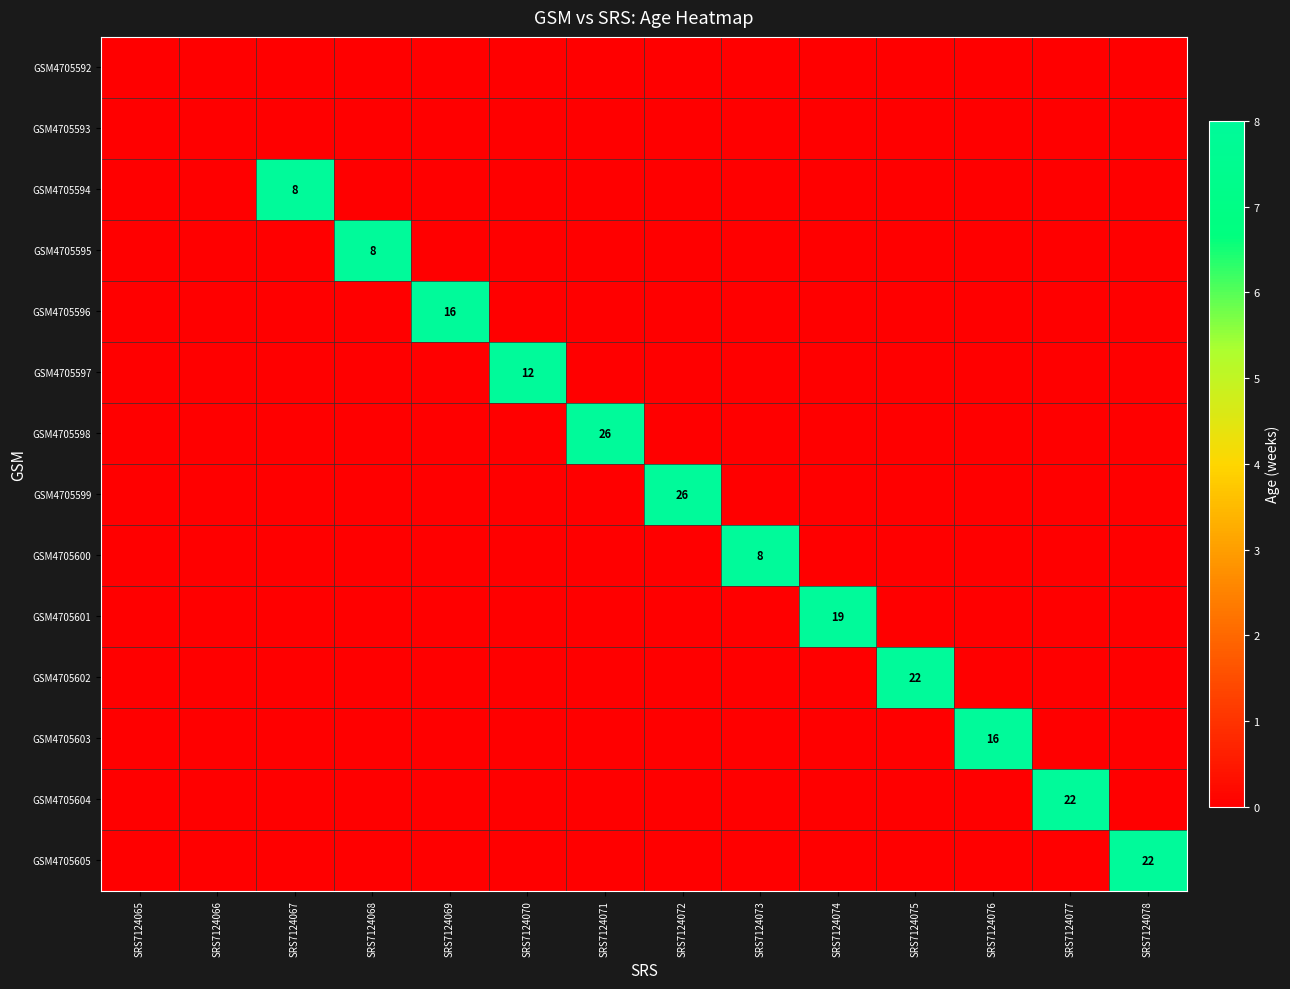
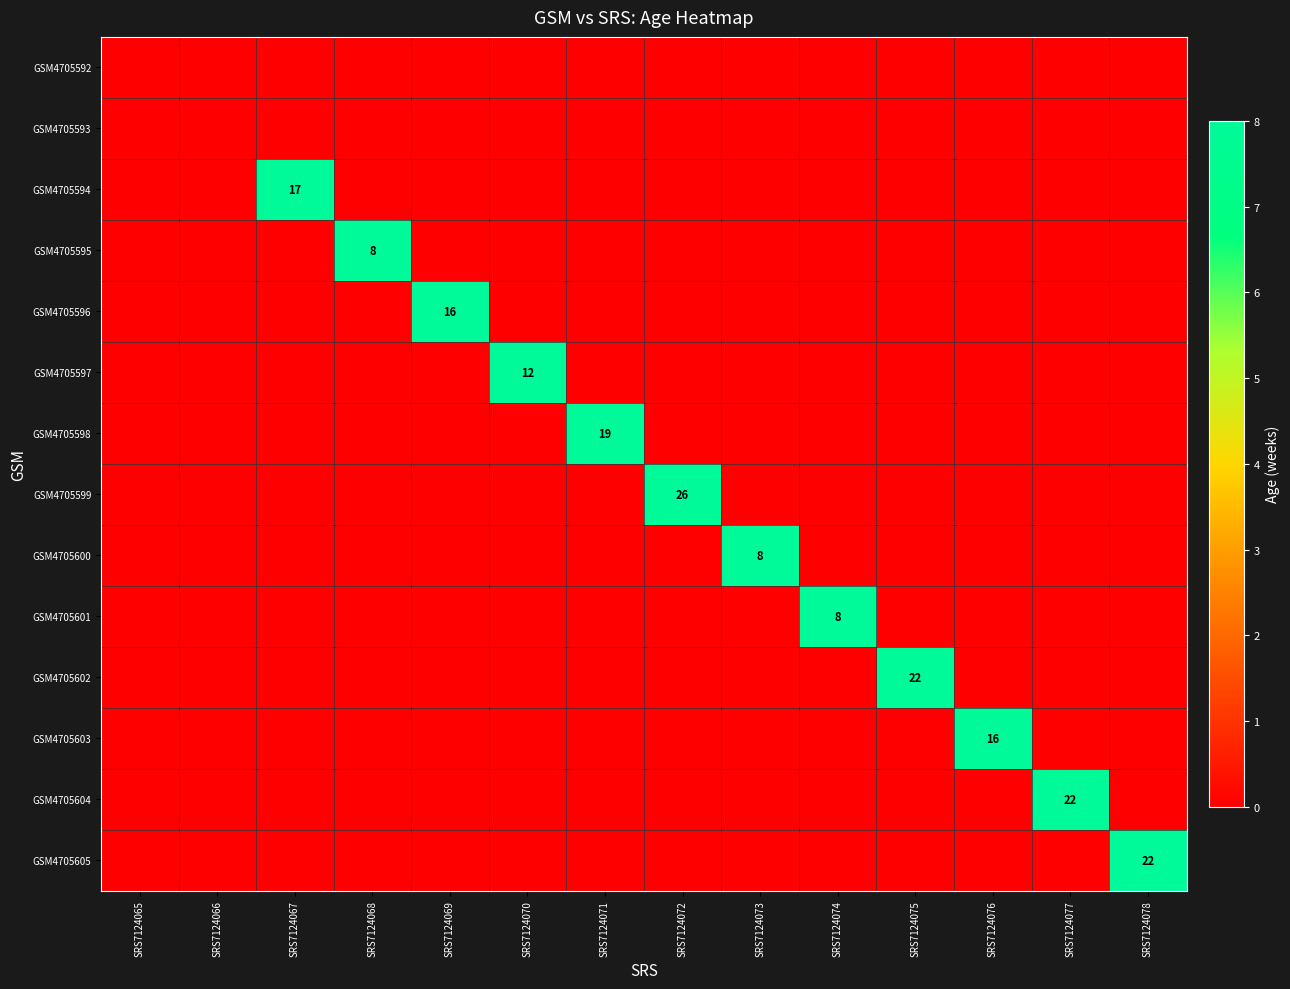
  {
    "GSM4705594": {
-     "SRS7124067": 8
+     "SRS7124067": 17
    },
    "GSM4705595": {
      "SRS7124068": 8
    },
    "GSM4705596": {
      "SRS7124069": 16
    },
    "GSM4705597": {
      "SRS7124070": 12
    },
    "GSM4705598": {
-     "SRS7124071": 26
+     "SRS7124071": 19
    },
    "GSM4705599": {
      "SRS7124072": 26
    },
    "GSM4705600": {
      "SRS7124073": 8
    },
    "GSM4705601": {
-     "SRS7124074": 19
+     "SRS7124074": 8
    },
    "GSM4705602": {
      "SRS7124075": 22
    },
    "GSM4705603": {
      "SRS7124076": 16
    },
    "GSM4705604": {
      "SRS7124077": 22
    },
    "GSM4705605": {
      "SRS7124078": 22
    }
  }
